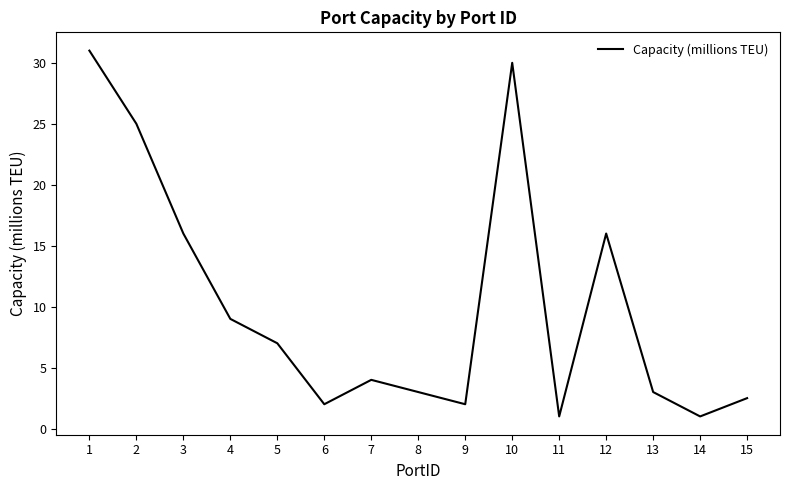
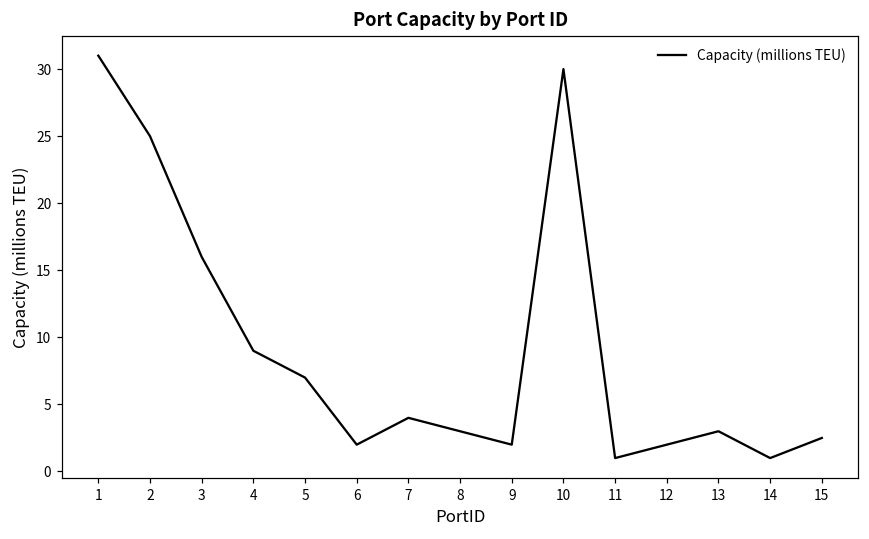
  {
    "1": 31,
    "2": 25,
    "3": 16,
    "4": 9,
    "5": 7,
    "6": 2,
    "7": 4,
    "8": 3,
    "9": 2,
    "10": 30,
    "11": 1,
-   "12": 16,
+   "12": 2,
    "13": 3,
    "14": 1,
    "15": 2.5
  }
